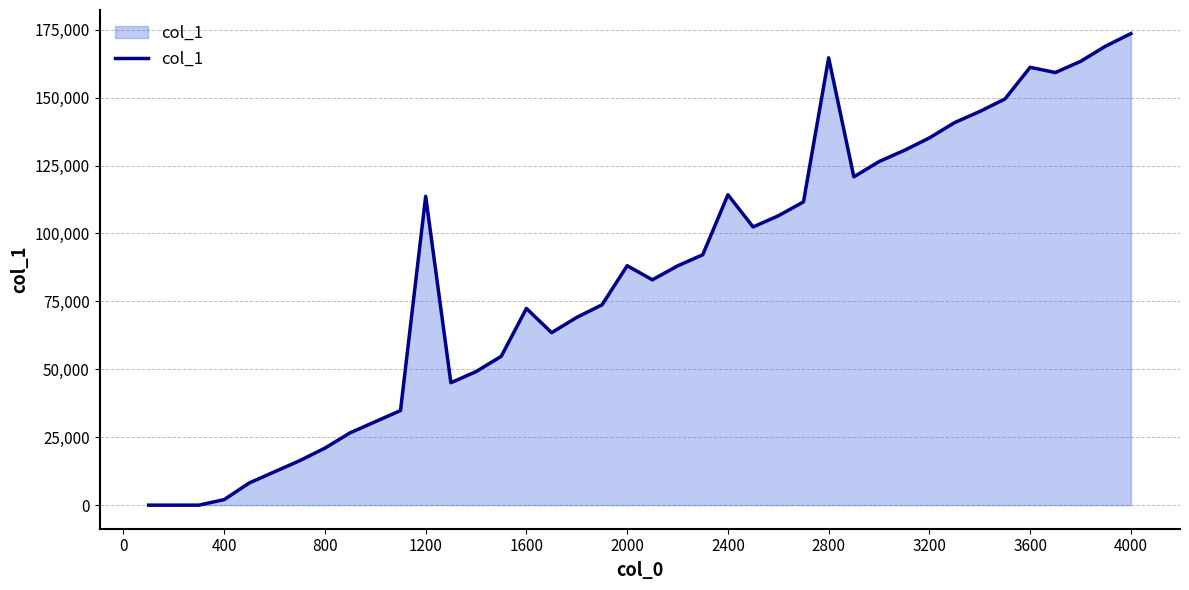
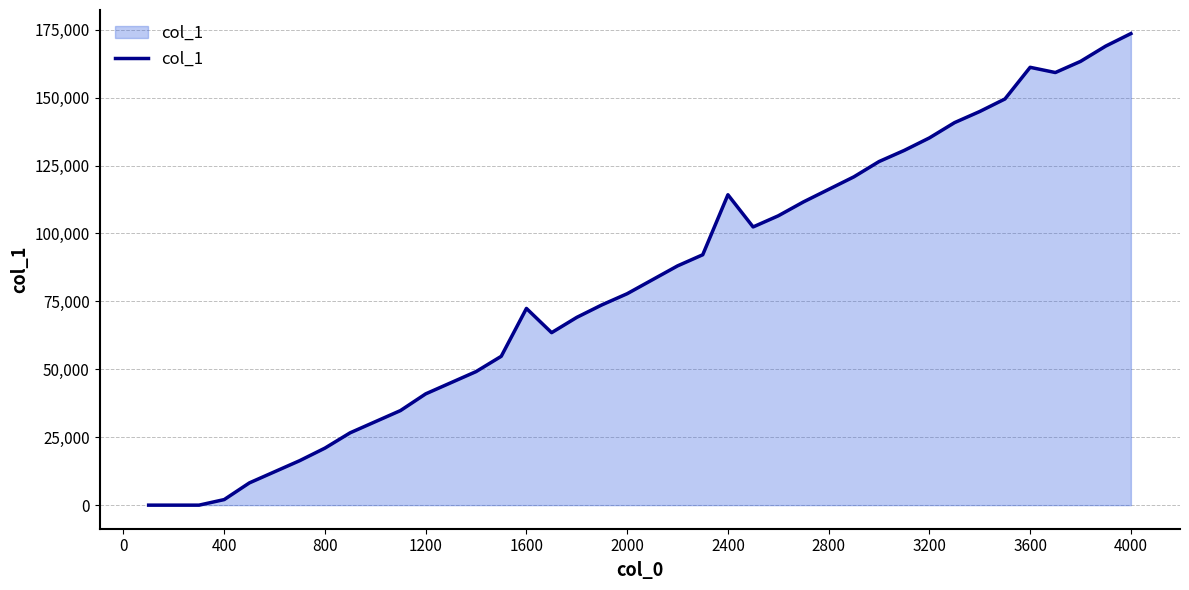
  {
    "400": "2,000",
    "800": "21,000",
-   "1200": "114,000",
+   "1200": "41,000",
    "1600": "72,000",
-   "2000": "88,000",
+   "2000": "78,000",
    "2400": "114,000",
-   "2800": "165,000",
+   "2800": "116,000",
    "3200": "135,000",
    "3600": "161,000",
    "4000": "174,000"
  }
